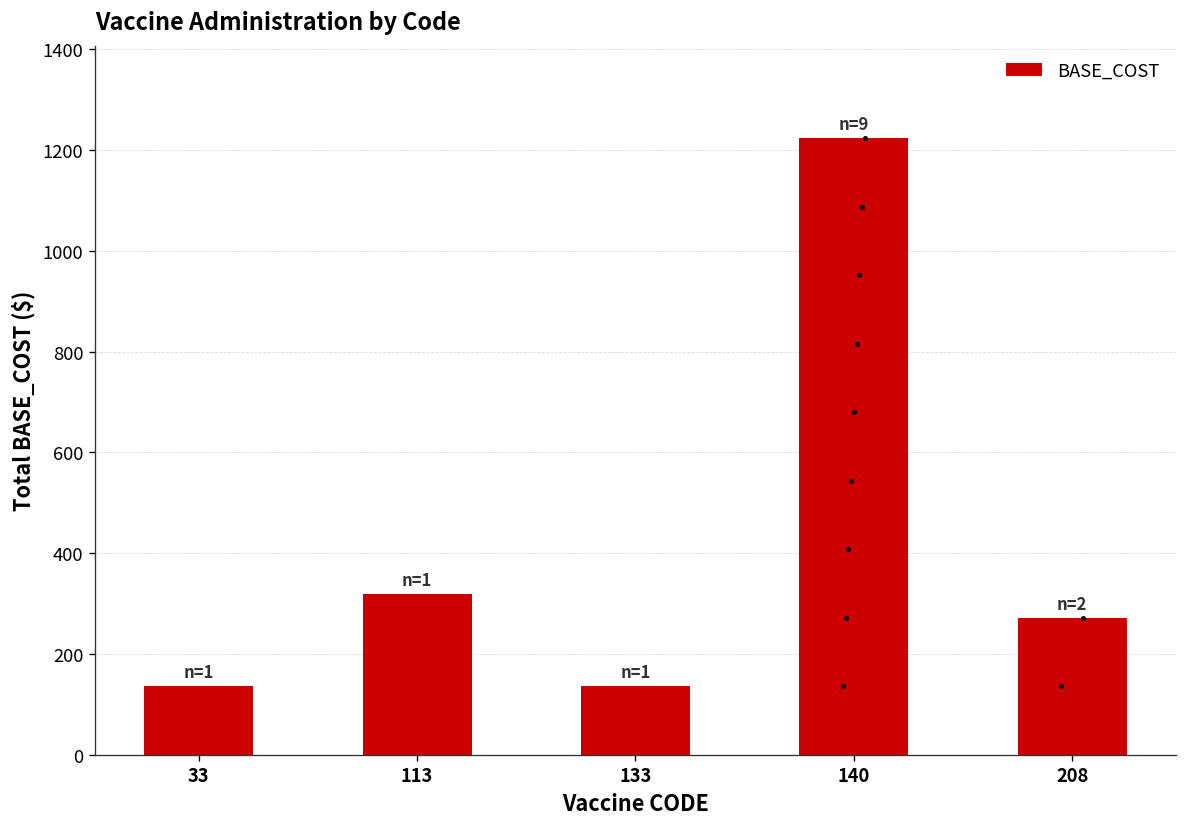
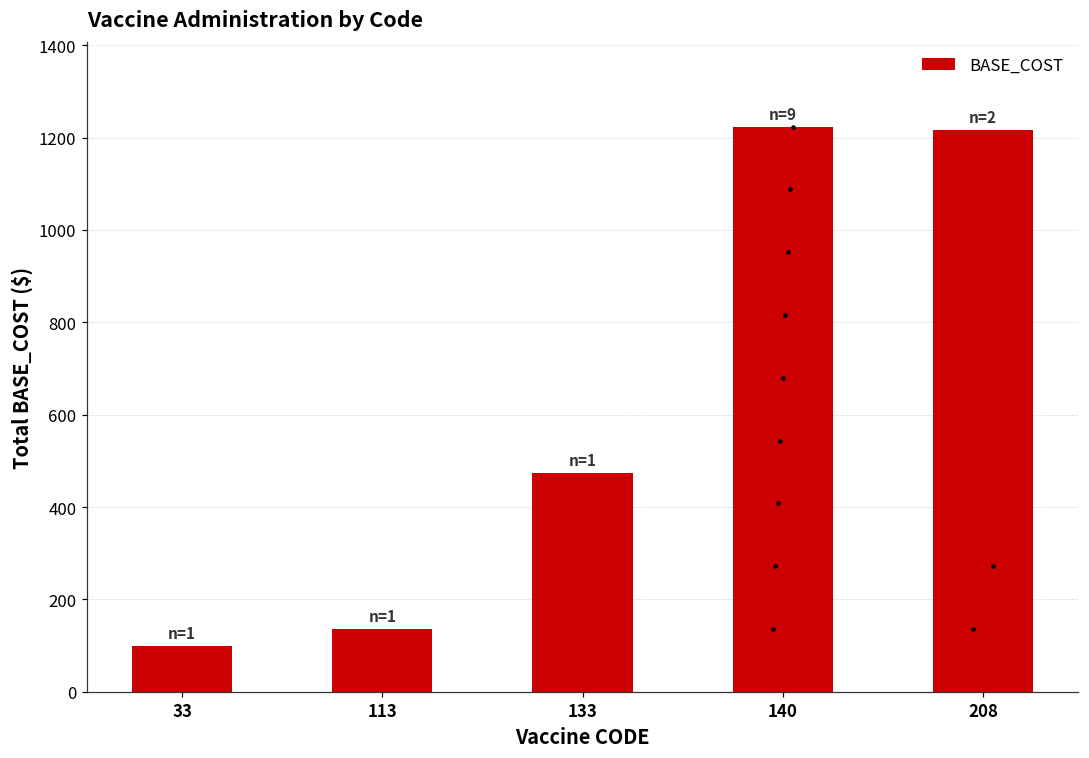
  {
    "BASE_COST": {
-     "33": 140,
-     "113": 320,
-     "133": 140,
-     "208": 270
+     "33": 100,
+     "113": 140,
+     "133": 470,
+     "208": 1220
    }
  }
